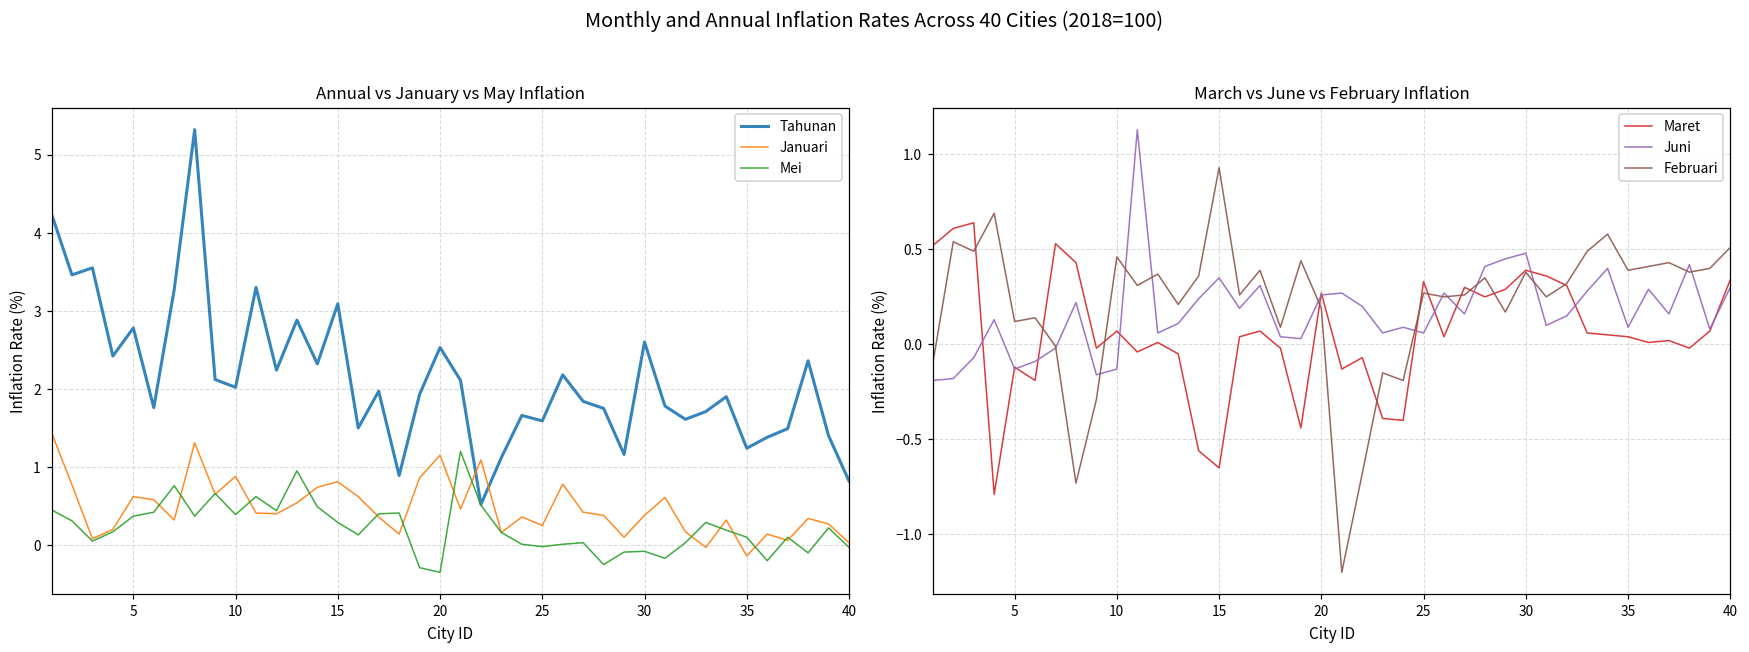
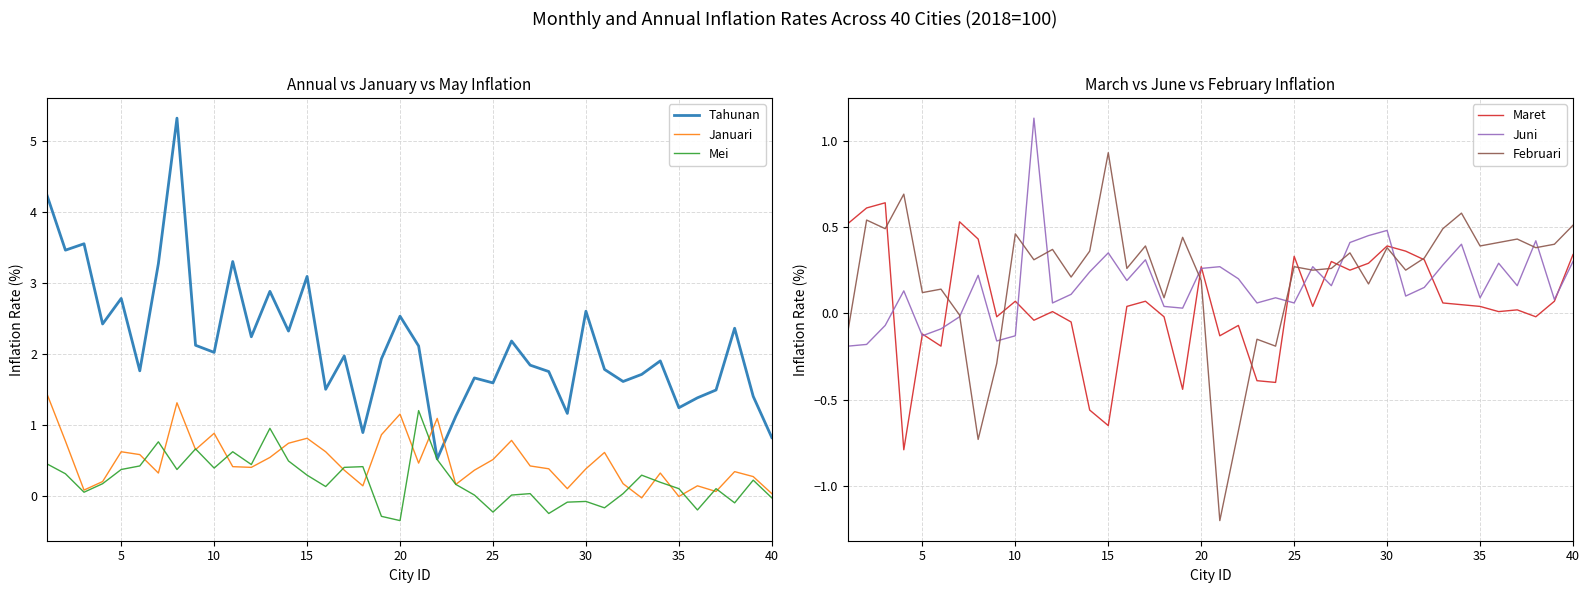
  {
    "Annual vs January vs May Inflation": {
      "Tahunan": {
        "5": 2.8,
        "10": 2.0,
        "15": 3.1,
        "20": 2.5,
        "25": 1.6,
        "30": 2.6,
        "35": 1.2,
        "40": 0.8
      },
      "Januari": {
        "5": 0.6,
        "10": 0.9,
        "15": 0.8,
        "20": 1.2,
-       "25": 0.3,
+       "25": 0.5,
        "30": 0.4,
-       "35": -0.1,
+       "35": 0.0,
        "40": 0.0
      },
      "Mei": {
        "5": 0.4,
        "10": 0.4,
        "15": 0.3,
        "20": -0.4,
-       "25": 0.0,
+       "25": -0.2,
        "30": -0.1,
        "35": 0.1,
        "40": 0.0
      }
    },
    "March vs June vs February Inflation": {
      "Maret": {
        "10": 0.07,
        "15": -0.65,
        "25": 0.33,
        "35": 0.04,
        "40": 0.34
      },
      "Juni": {
        "10": -0.13,
        "15": 0.35,
        "25": 0.06,
        "30": 0.48,
        "35": 0.09,
        "40": 0.30
      },
      "Februari": {
        "5": 0.12,
        "10": 0.46,
        "15": 0.93,
        "20": 0.19,
        "25": 0.27,
        "35": 0.39,
        "40": 0.51
      }
    }
  }
